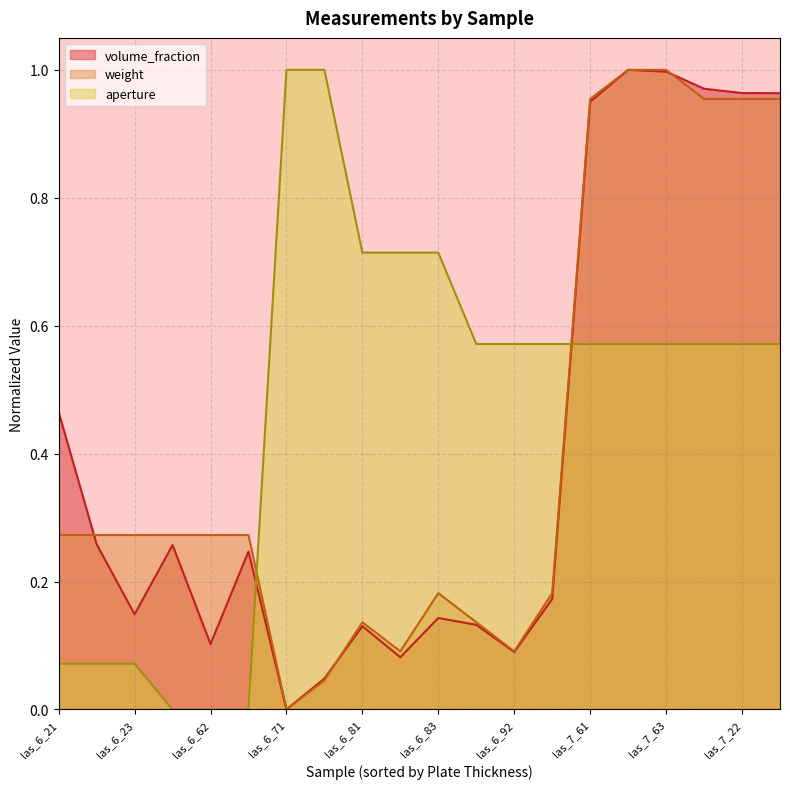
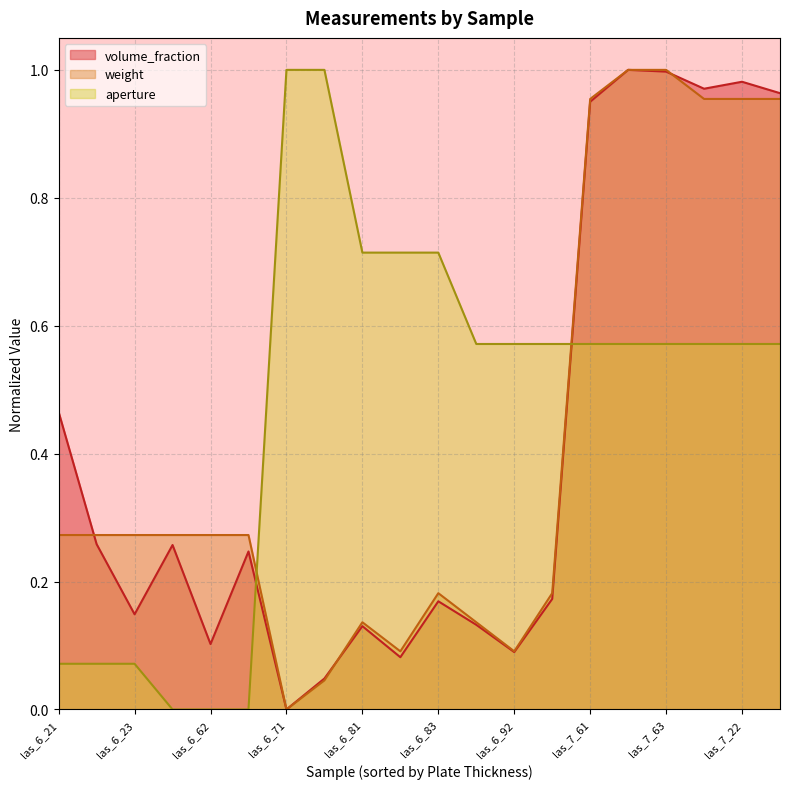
  {
    "volume_fraction": {
      "las_6_21": 0.47,
      "las_6_23": 0.15,
      "las_6_62": 0.10,
      "las_6_81": 0.13,
-     "las_6_83": 0.14,
+     "las_6_83": 0.17,
      "las_7_61": 0.95,
-     "las_7_22": 0.96
+     "las_7_22": 0.98
    }
  }
